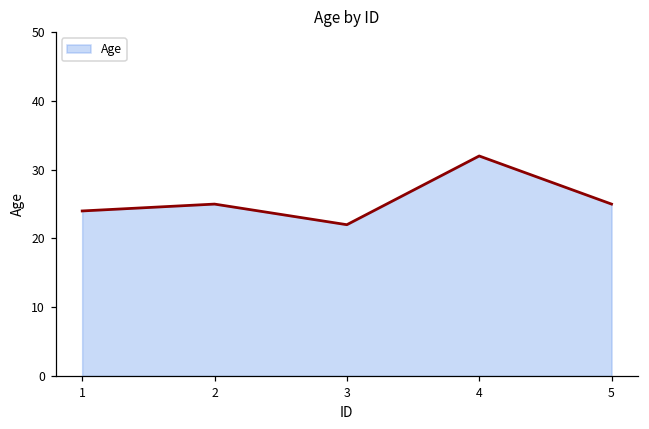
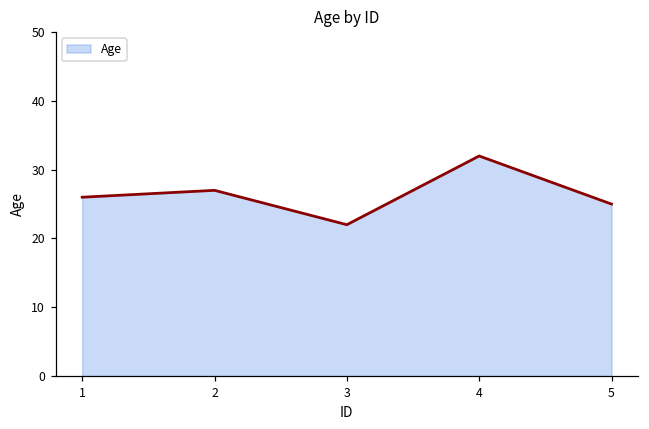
  {
-   "1": 24,
-   "2": 25,
+   "1": 26,
+   "2": 27,
    "3": 22,
    "4": 32,
    "5": 25
  }
